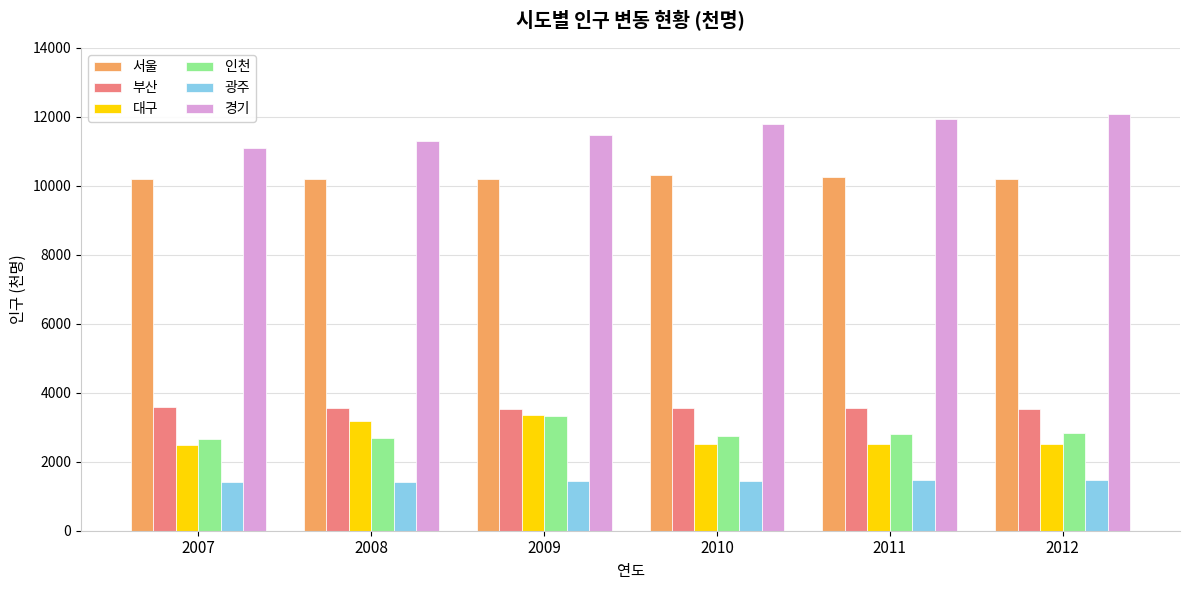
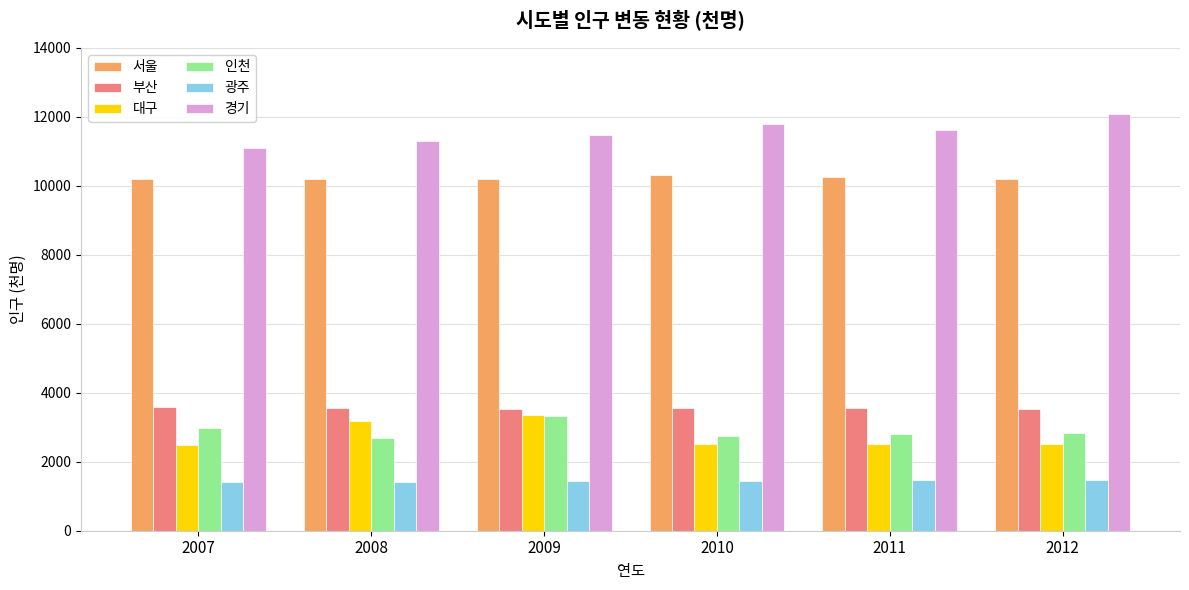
  {
    "대구": {
      "2007": 2500,
      "2008": 3200,
      "2009": 3300,
      "2010": 2500,
      "2011": 2500,
      "2012": 2500
    },
    "인천": {
-     "2007": 2700,
+     "2007": 3000,
      "2008": 2700,
      "2009": 3300,
      "2010": 2800,
      "2011": 2800,
      "2012": 2800
    },
    "광주": {
      "2007": 1400,
      "2008": 1400,
      "2009": 1400,
      "2010": 1500,
      "2011": 1500,
      "2012": 1500
    },
    "경기": {
      "2007": 11100,
      "2008": 11300,
      "2009": 11500,
      "2010": 11800,
-     "2011": 11900,
+     "2011": 11600,
      "2012": 12100
    }
  }
